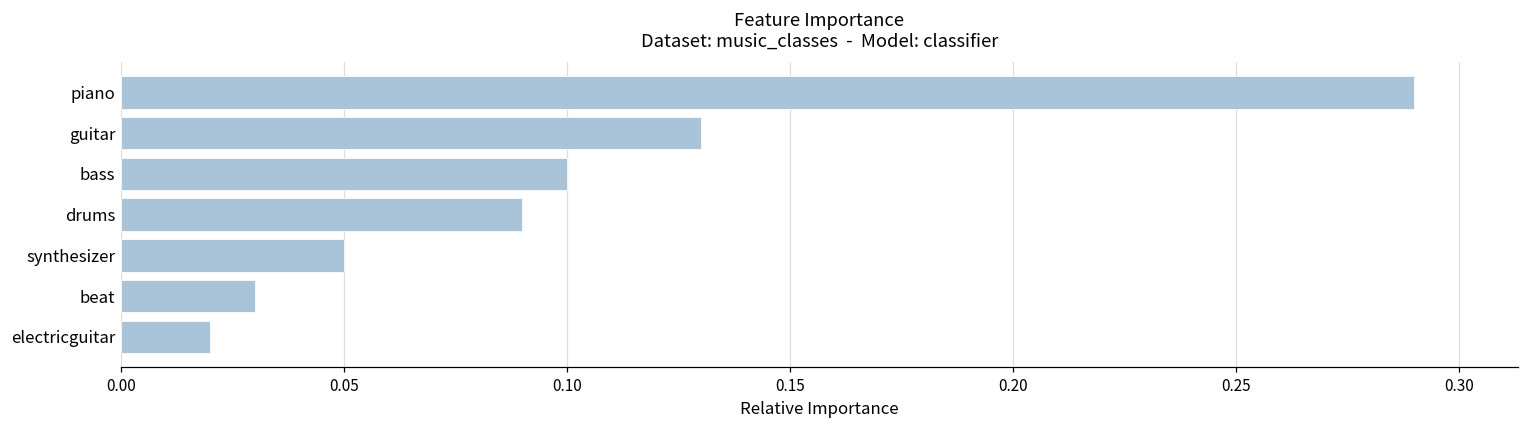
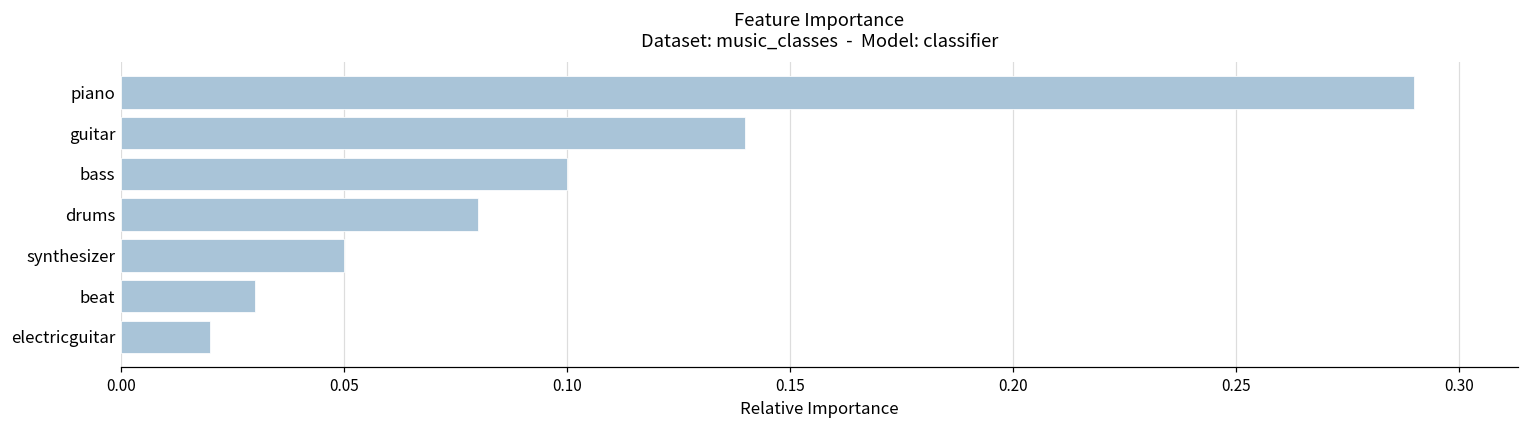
  {
    "piano": 0.29,
-   "guitar": 0.13,
+   "guitar": 0.14,
    "bass": 0.10,
-   "drums": 0.09,
+   "drums": 0.08,
    "synthesizer": 0.05,
    "beat": 0.03,
    "electricguitar": 0.02
  }
